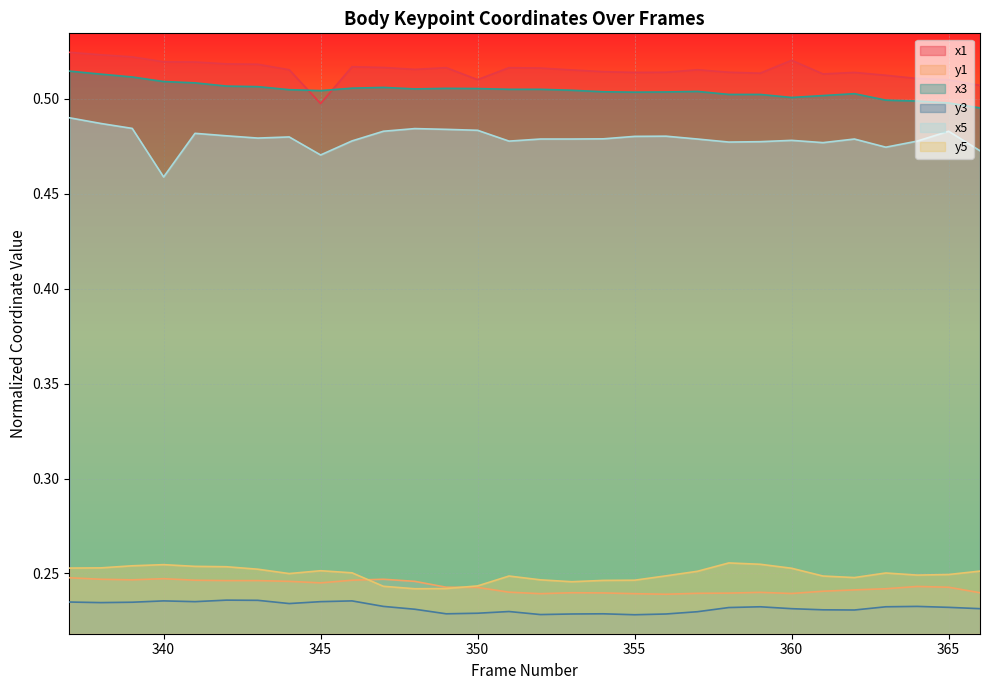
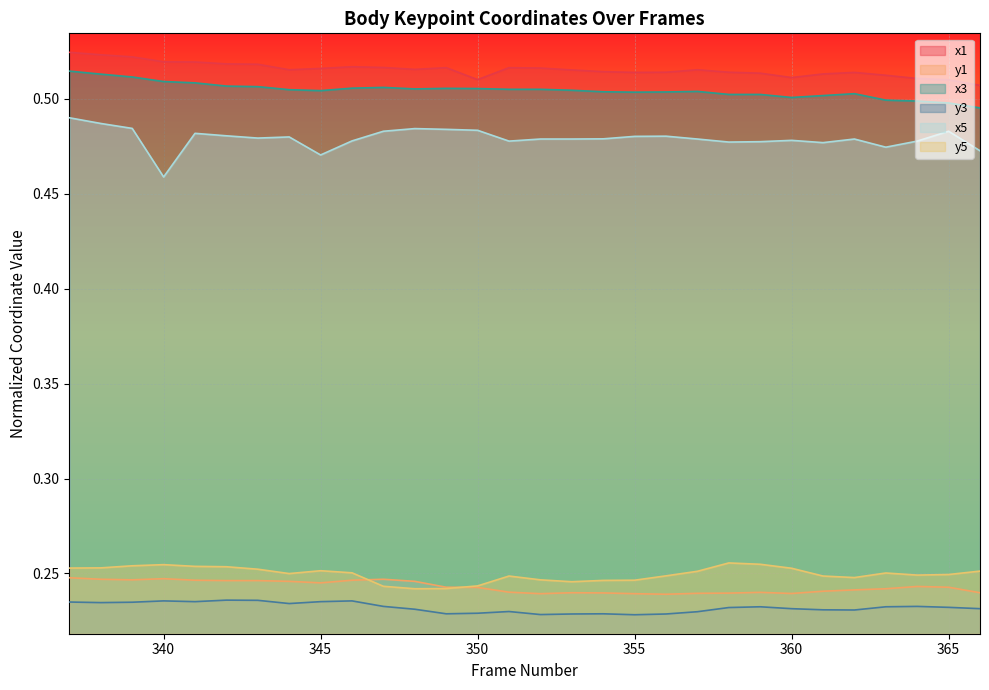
  {
    "x1": {
      "340": 0.520,
-     "345": 0.498,
+     "345": 0.516,
      "350": 0.510,
      "355": 0.514,
-     "360": 0.520
+     "360": 0.511
    },
    "x5": {
      "340": 0.459,
      "345": 0.471,
      "350": 0.484,
      "355": 0.480,
      "360": 0.478
    }
  }
